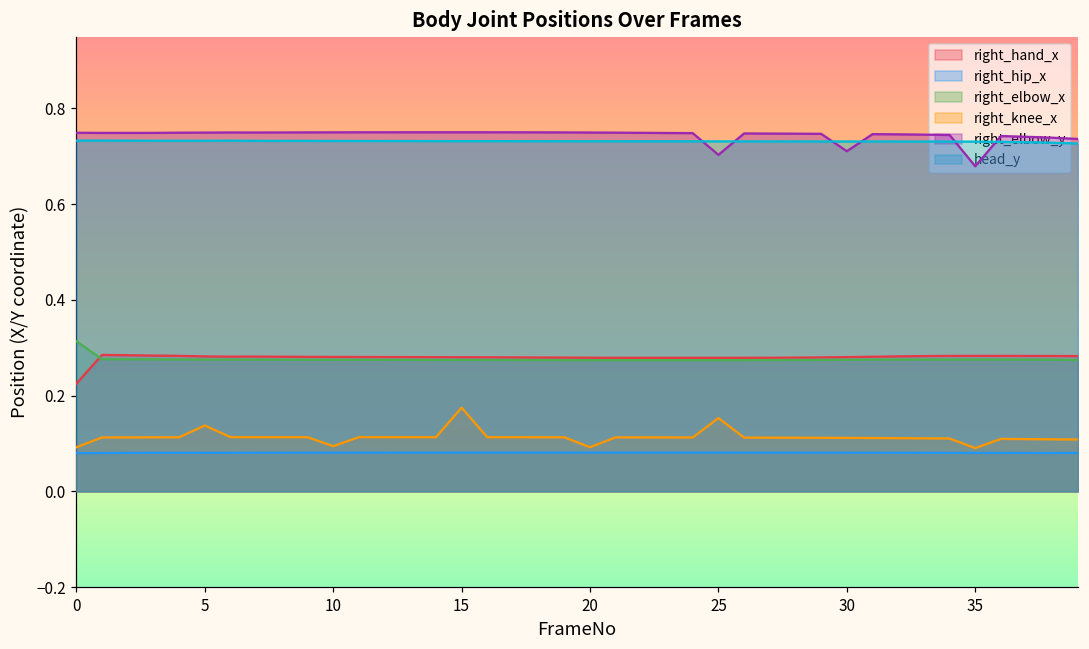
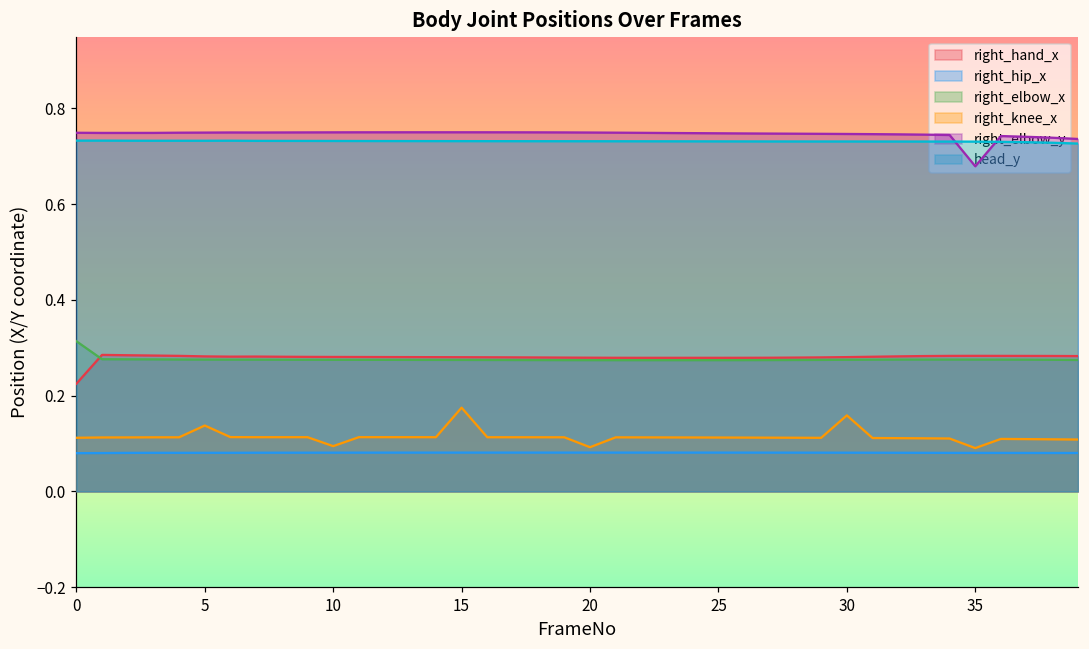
  {
    "right_hand_x": {
      "0": 0.22,
      "5": 0.28,
      "10": 0.28,
      "35": 0.28
    },
    "right_elbow_x": {
      "0": 0.31,
      "5": 0.28,
      "10": 0.27,
      "35": 0.28
    },
    "right_knee_x": {
-     "0": 0.09,
+     "0": 0.11,
      "5": 0.14,
      "10": 0.09,
      "15": 0.17,
      "20": 0.09,
-     "25": 0.15,
-     "30": 0.11,
+     "25": 0.11,
+     "30": 0.16,
      "35": 0.09
    },
    "right_elbow_y": {
      "0": 0.75,
      "5": 0.75,
      "10": 0.75,
      "15": 0.75,
      "20": 0.75,
-     "25": 0.70,
-     "30": 0.71
+     "25": 0.75,
+     "30": 0.75
    }
  }
